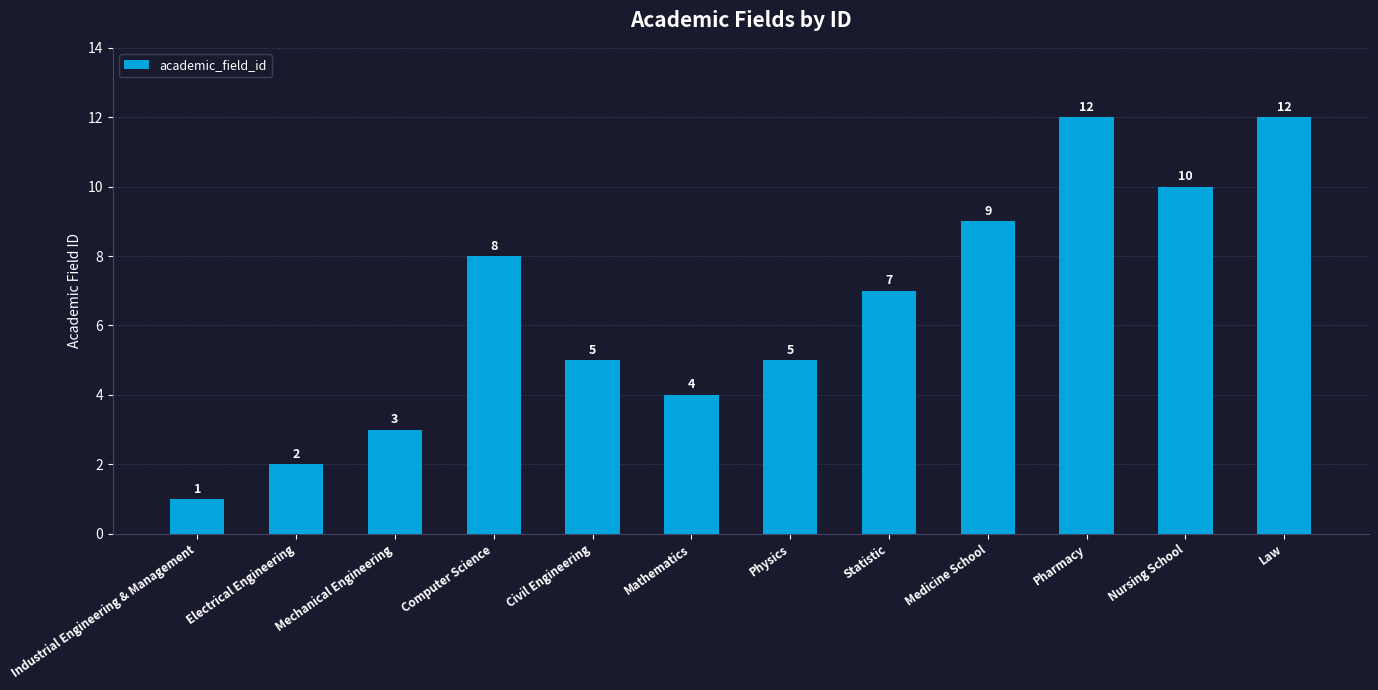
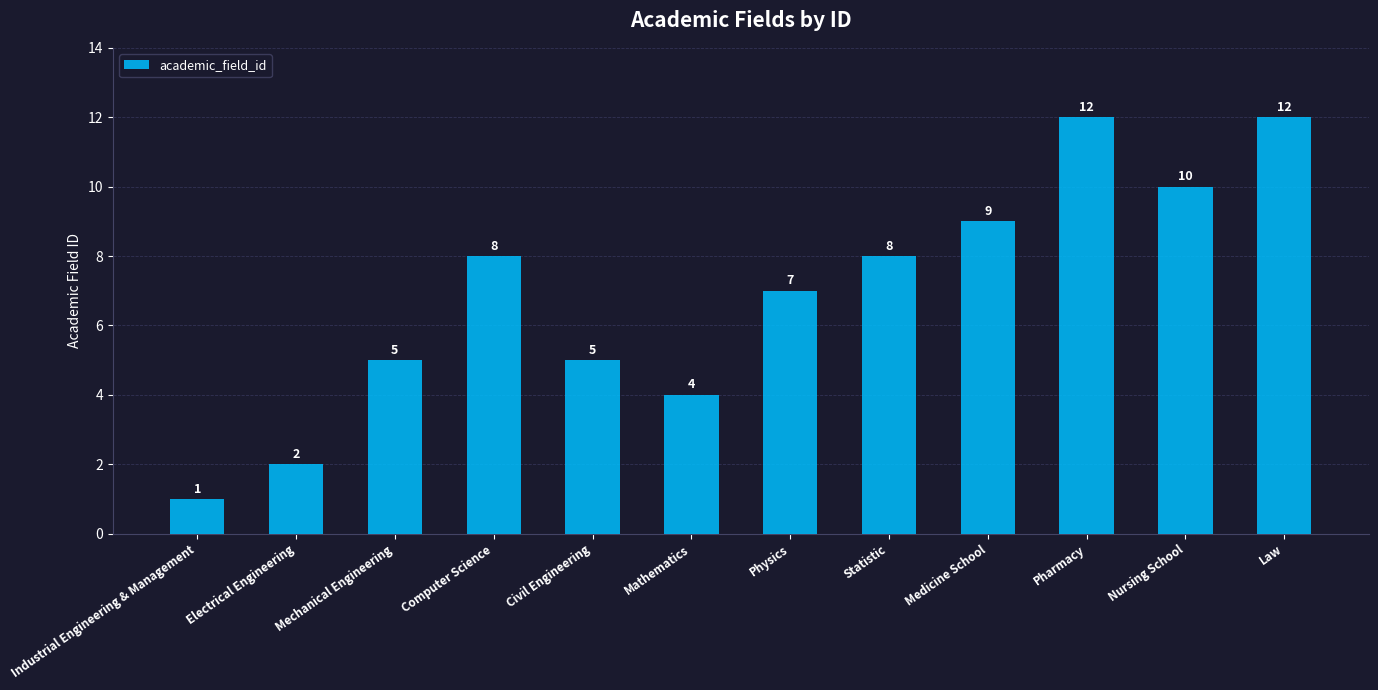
  {
    "Industrial Engineering & Management": 1,
    "Electrical Engineering": 2,
-   "Mechanical Engineering": 3,
+   "Mechanical Engineering": 5,
    "Computer Science": 8,
    "Civil Engineering": 5,
    "Mathematics": 4,
-   "Physics": 5,
-   "Statistic": 7,
+   "Physics": 7,
+   "Statistic": 8,
    "Medicine School": 9,
    "Pharmacy": 12,
    "Nursing School": 10,
    "Law": 12
  }
